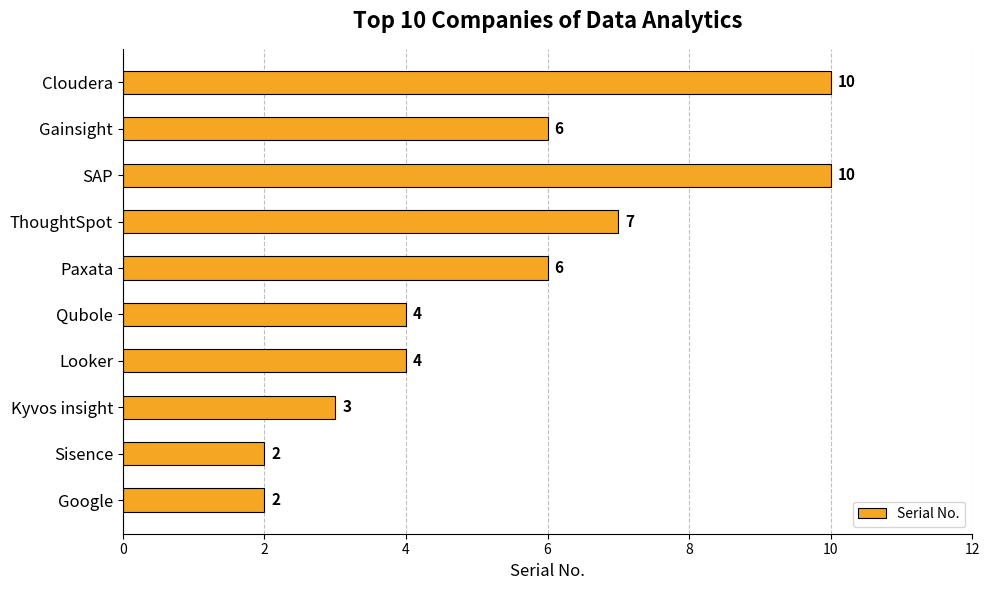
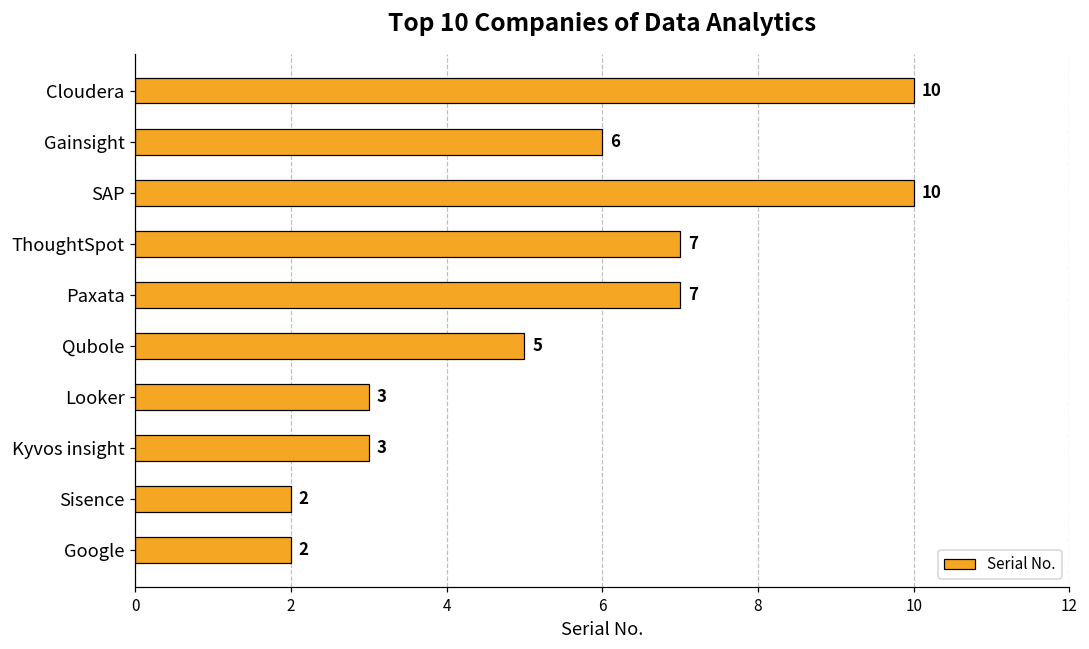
  {
    "Cloudera": 10,
    "Gainsight": 6,
    "SAP": 10,
    "ThoughtSpot": 7,
-   "Paxata": 6,
-   "Qubole": 4,
-   "Looker": 4,
+   "Paxata": 7,
+   "Qubole": 5,
+   "Looker": 3,
    "Kyvos insight": 3,
    "Sisence": 2,
    "Google": 2
  }
